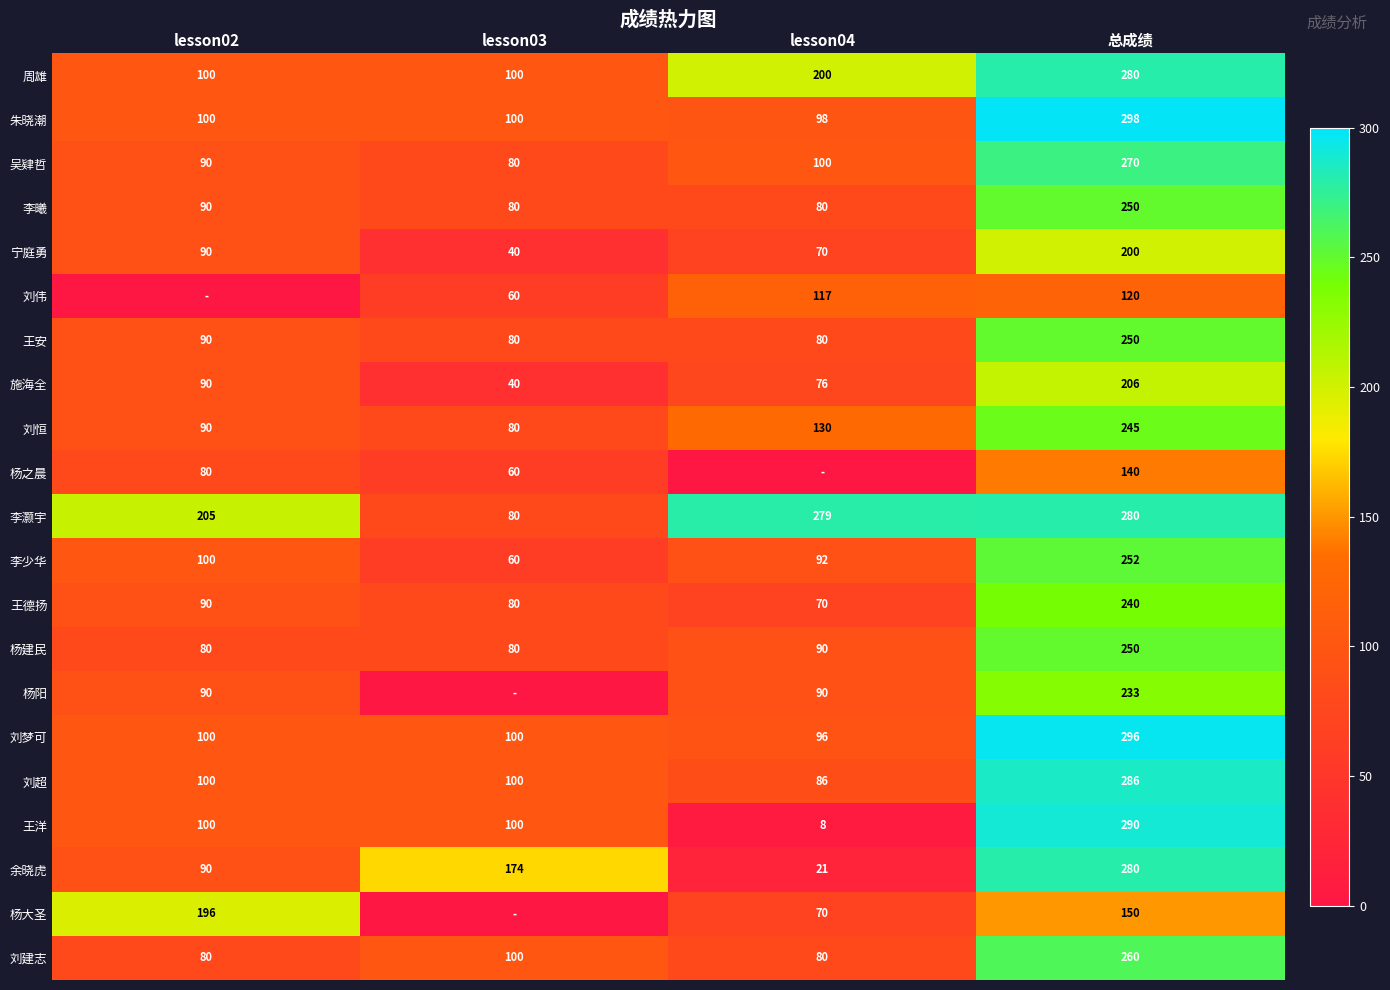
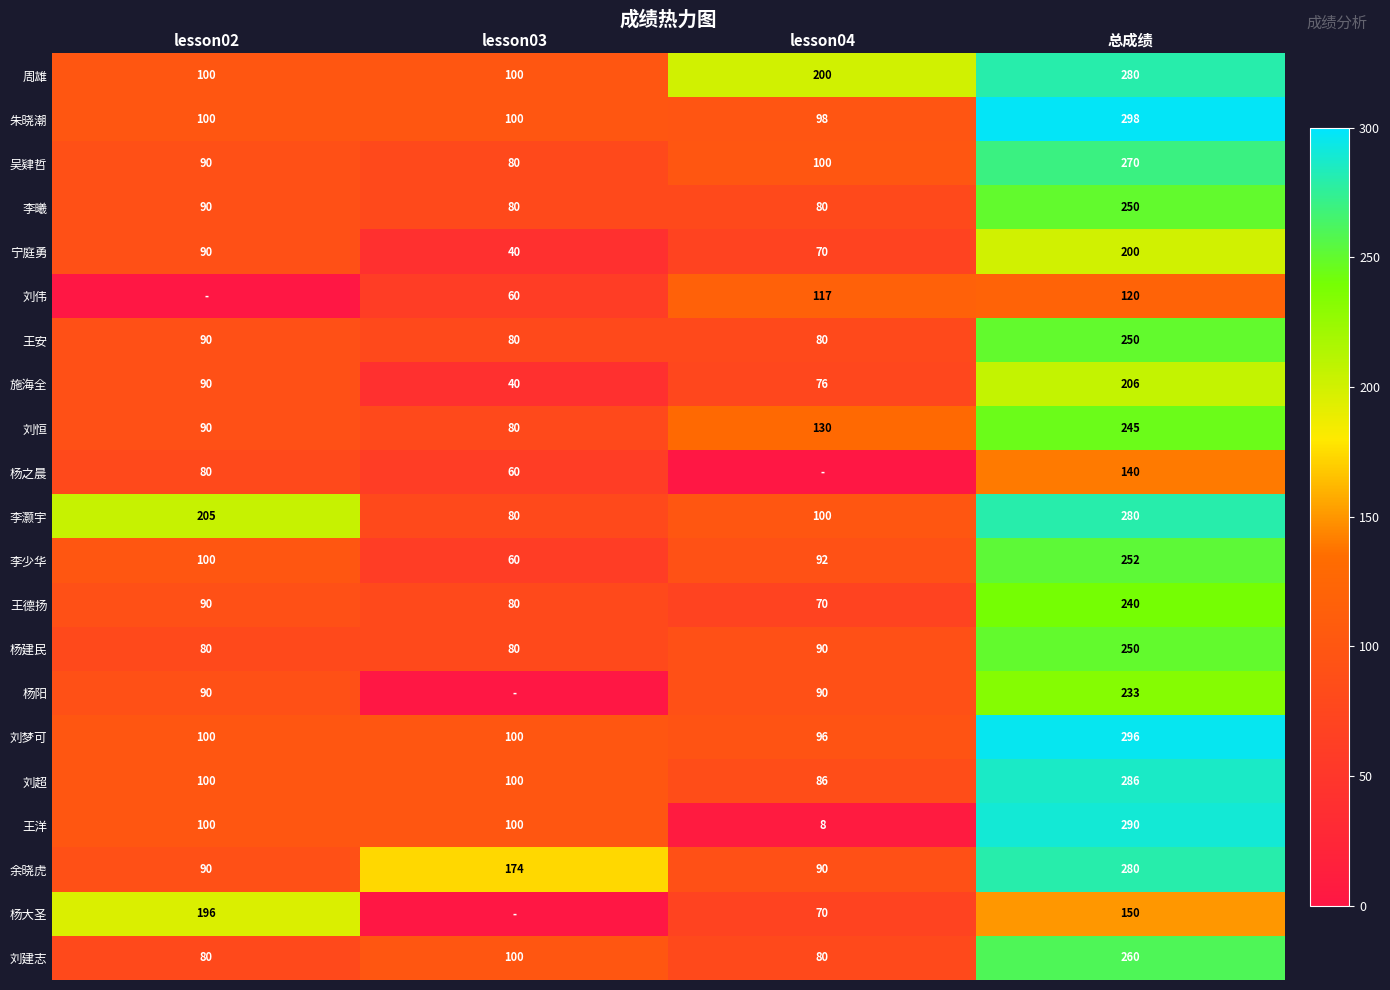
  {
    "周雄": {
      "lesson02": 100,
      "lesson03": 100,
      "lesson04": 200,
      "总成绩": 280
    },
    "朱晓潮": {
      "lesson02": 100,
      "lesson03": 100,
      "lesson04": 98,
      "总成绩": 298
    },
    "吴肄哲": {
      "lesson02": 90,
      "lesson03": 80,
      "lesson04": 100,
      "总成绩": 270
    },
    "李曦": {
      "lesson02": 90,
      "lesson03": 80,
      "lesson04": 80,
      "总成绩": 250
    },
    "宁庭勇": {
      "lesson02": 90,
      "lesson03": 40,
      "lesson04": 70,
      "总成绩": 200
    },
    "刘伟": {
      "lesson03": 60,
      "lesson04": 117,
      "总成绩": 120
    },
    "王安": {
      "lesson02": 90,
      "lesson03": 80,
      "lesson04": 80,
      "总成绩": 250
    },
    "施海全": {
      "lesson02": 90,
      "lesson03": 40,
      "lesson04": 76,
      "总成绩": 206
    },
    "刘恒": {
      "lesson02": 90,
      "lesson03": 80,
      "lesson04": 130,
      "总成绩": 245
    },
    "杨之晨": {
      "lesson02": 80,
      "lesson03": 60,
      "总成绩": 140
    },
    "李灏宇": {
      "lesson02": 205,
      "lesson03": 80,
-     "lesson04": 279,
+     "lesson04": 100,
      "总成绩": 280
    },
    "李少华": {
      "lesson02": 100,
      "lesson03": 60,
      "lesson04": 92,
      "总成绩": 252
    },
    "王德扬": {
      "lesson02": 90,
      "lesson03": 80,
      "lesson04": 70,
      "总成绩": 240
    },
    "杨建民": {
      "lesson02": 80,
      "lesson03": 80,
      "lesson04": 90,
      "总成绩": 250
    },
    "杨阳": {
      "lesson02": 90,
      "lesson04": 90,
      "总成绩": 233
    },
    "刘梦可": {
      "lesson02": 100,
      "lesson03": 100,
      "lesson04": 96,
      "总成绩": 296
    },
    "刘超": {
      "lesson02": 100,
      "lesson03": 100,
      "lesson04": 86,
      "总成绩": 286
    },
    "王洋": {
      "lesson02": 100,
      "lesson03": 100,
      "lesson04": 8,
      "总成绩": 290
    },
    "余晓虎": {
      "lesson02": 90,
      "lesson03": 174,
-     "lesson04": 21,
+     "lesson04": 90,
      "总成绩": 280
    },
    "杨大圣": {
      "lesson02": 196,
      "lesson04": 70,
      "总成绩": 150
    },
    "刘建志": {
      "lesson02": 80,
      "lesson03": 100,
      "lesson04": 80,
      "总成绩": 260
    }
  }
